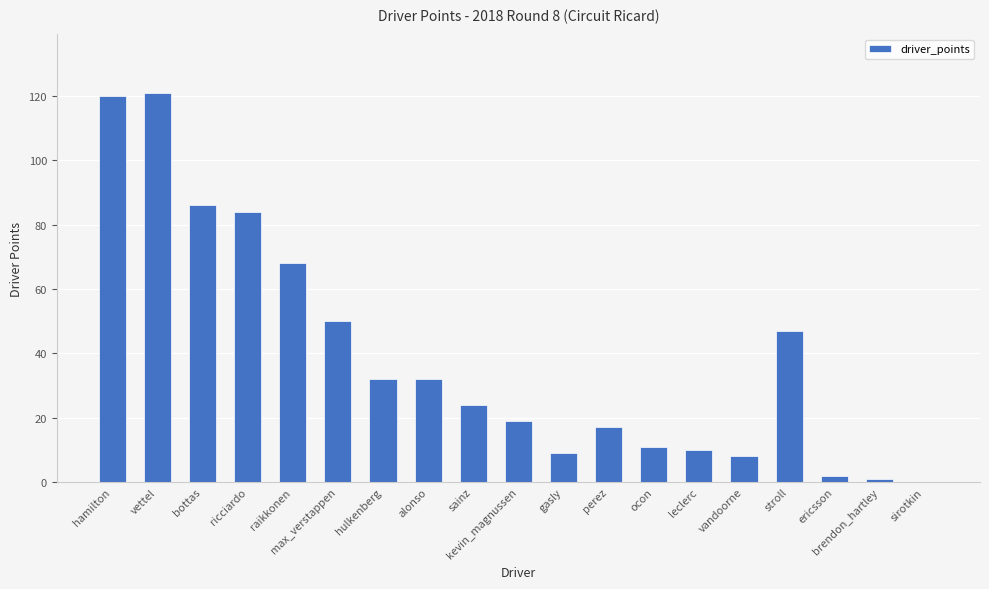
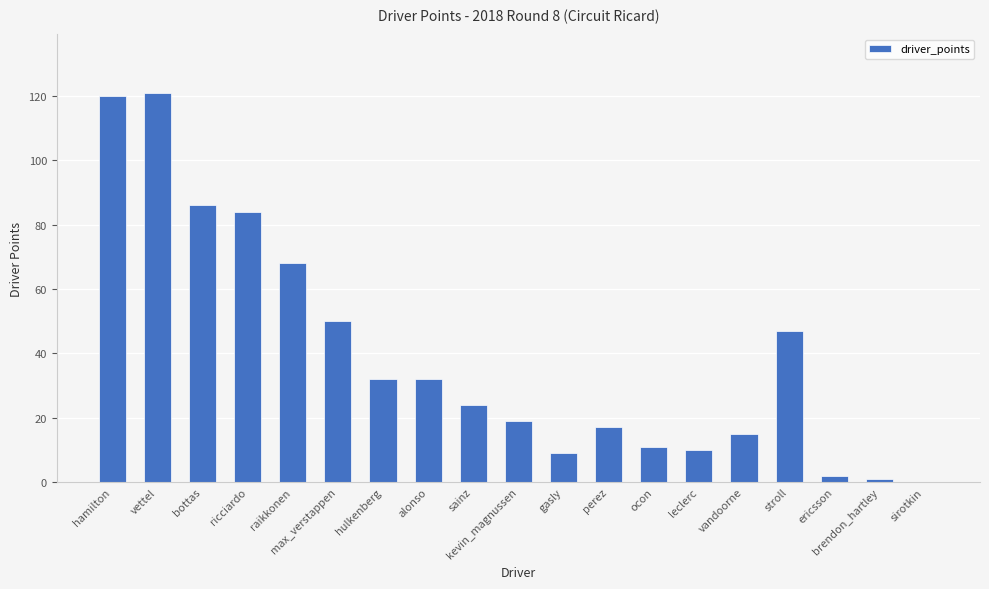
  {
    "hamilton": 120,
    "vettel": 121,
    "bottas": 86,
    "ricciardo": 84,
    "raikkonen": 68,
    "max_verstappen": 50,
    "hulkenberg": 32,
    "alonso": 32,
    "sainz": 24,
    "kevin_magnussen": 19,
    "gasly": 9,
    "perez": 17,
    "ocon": 11,
    "leclerc": 10,
-   "vandoorne": 8,
+   "vandoorne": 15,
    "stroll": 47,
    "ericsson": 2,
    "brendon_hartley": 1,
    "sirotkin": 0
  }
